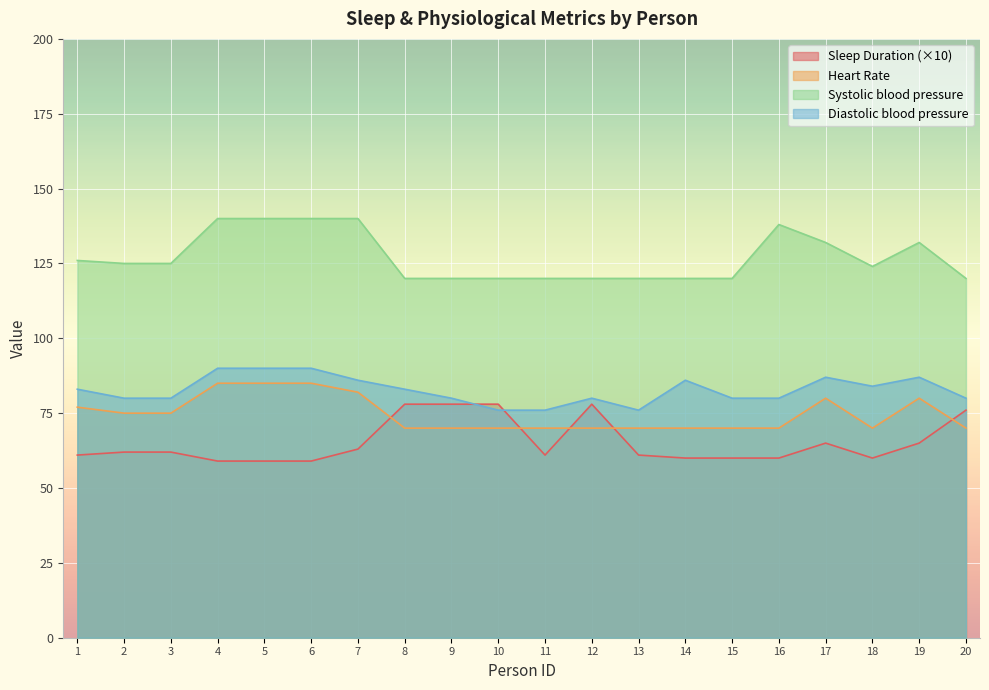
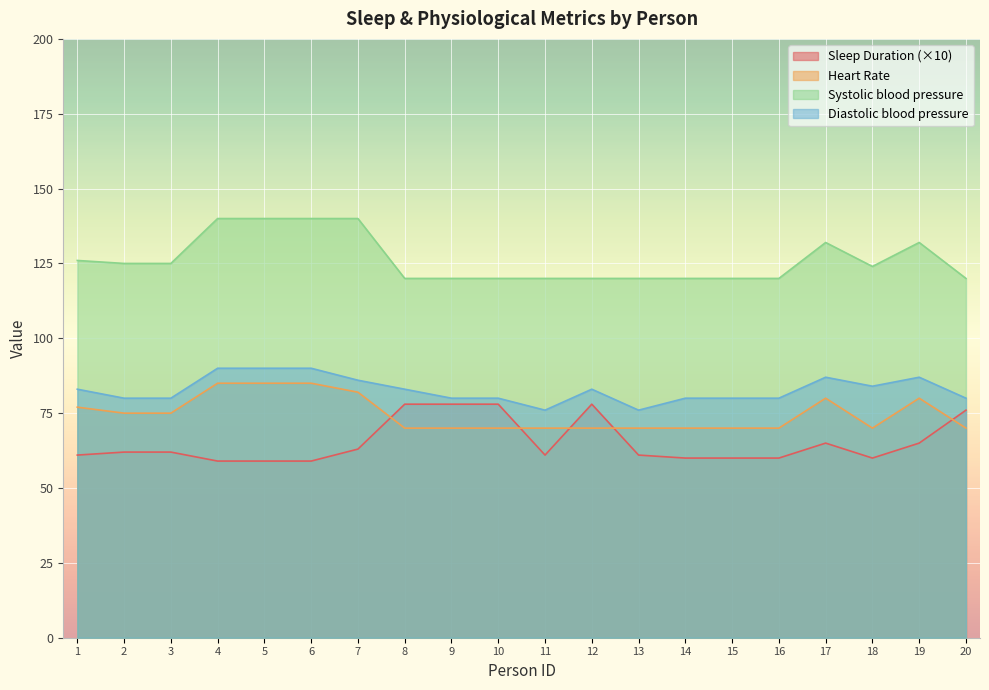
  {
    "Systolic blood pressure": {
      "1": 126,
      "2": 125,
      "3": 125,
      "4": 140,
      "5": 140,
      "6": 140,
      "7": 140,
      "8": 120,
      "9": 120,
      "10": 120,
      "11": 120,
      "12": 120,
      "13": 120,
      "14": 120,
      "15": 120,
-     "16": 138,
+     "16": 120,
      "17": 132,
      "18": 124,
      "19": 132,
      "20": 120
    },
    "Diastolic blood pressure": {
      "1": 83,
      "2": 80,
      "3": 80,
      "4": 90,
      "5": 90,
      "6": 90,
      "7": 86,
      "8": 83,
      "9": 80,
-     "10": 76,
+     "10": 80,
      "11": 76,
-     "12": 80,
+     "12": 83,
      "13": 76,
-     "14": 86,
+     "14": 80,
      "15": 80,
      "16": 80,
      "17": 87,
      "18": 84,
      "19": 87,
      "20": 80
    }
  }
